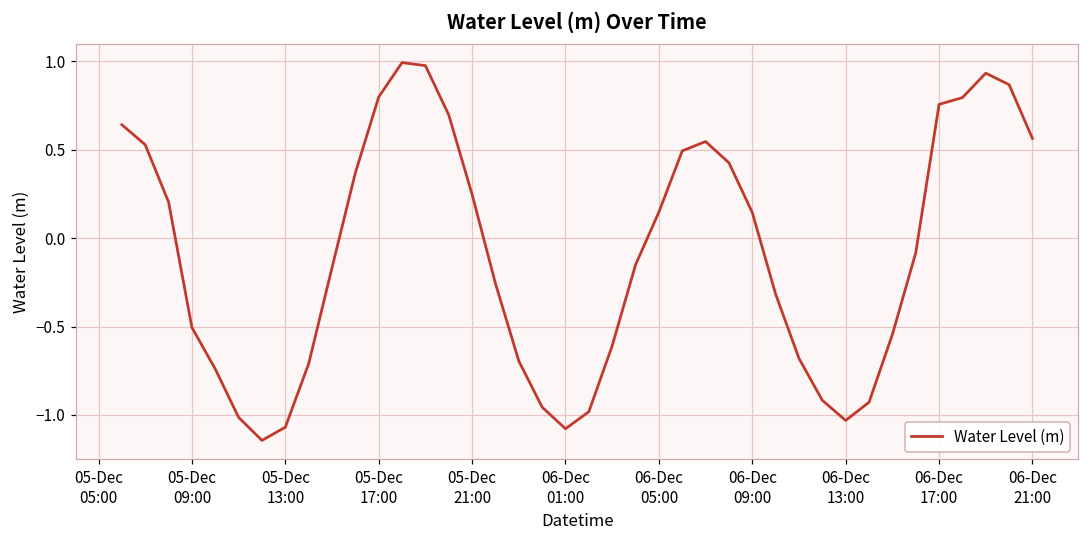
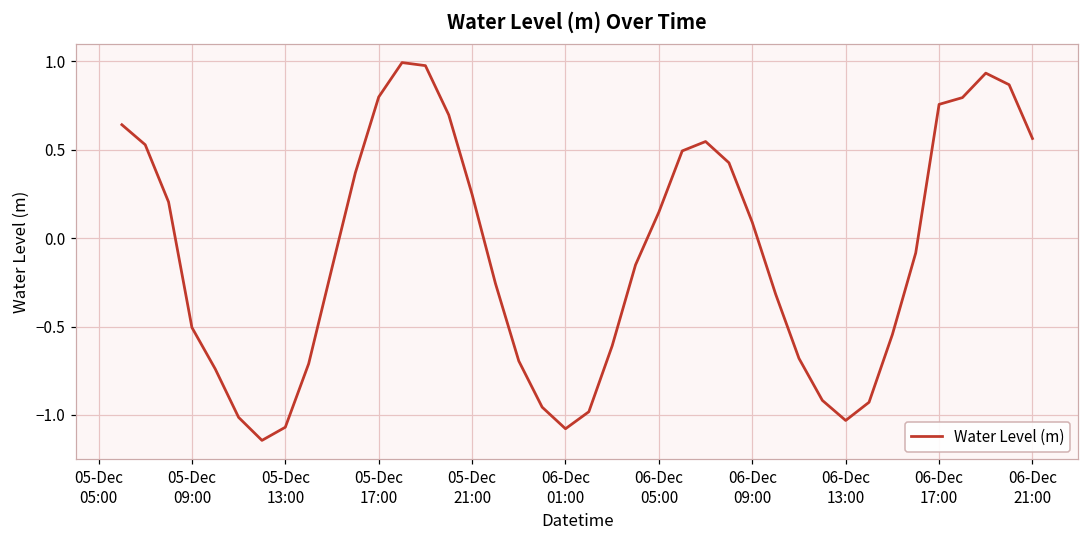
  {
    "05-Dec 09:00": -0.51,
    "05-Dec 13:00": -1.07,
    "05-Dec 17:00": 0.80,
    "05-Dec 21:00": 0.25,
    "06-Dec 01:00": -1.08,
    "06-Dec 05:00": 0.15,
-   "06-Dec 09:00": 0.15,
+   "06-Dec 09:00": 0.09,
    "06-Dec 13:00": -1.03,
    "06-Dec 17:00": 0.76,
    "06-Dec 21:00": 0.56
  }
